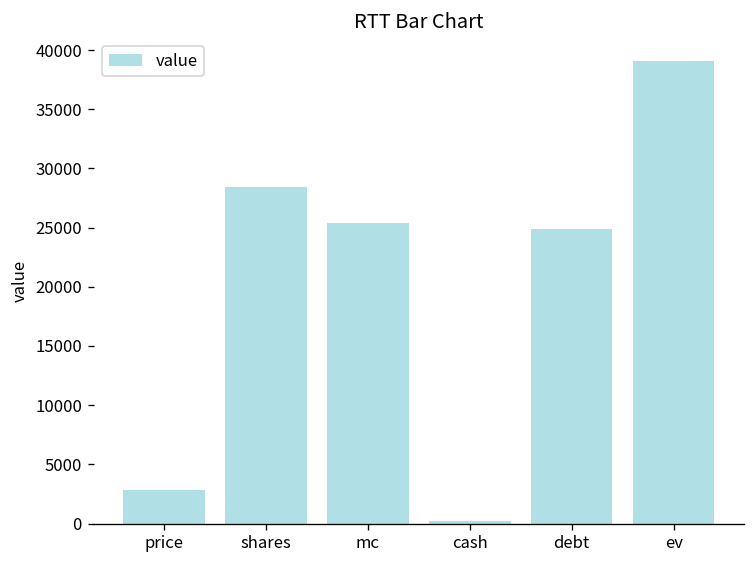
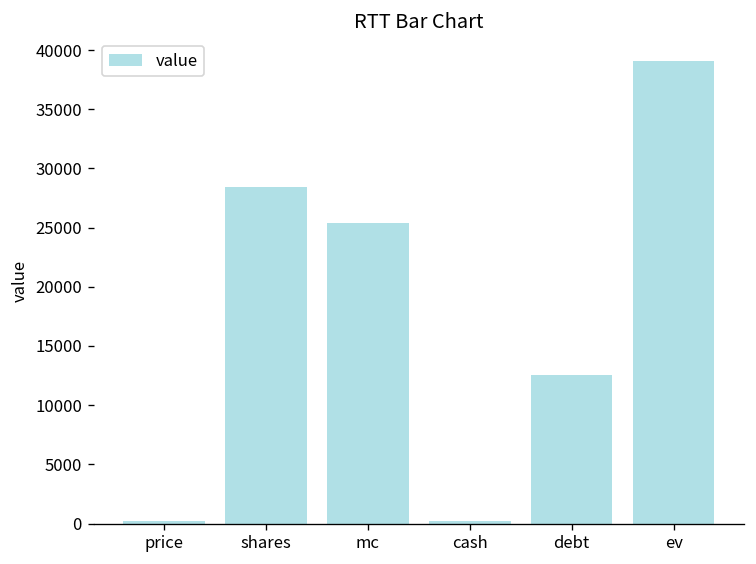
  {
-   "price": 3000,
+   "price": 0,
    "shares": 28000,
    "mc": 25000,
-   "debt": 25000,
+   "debt": 13000,
    "ev": 39000
  }
